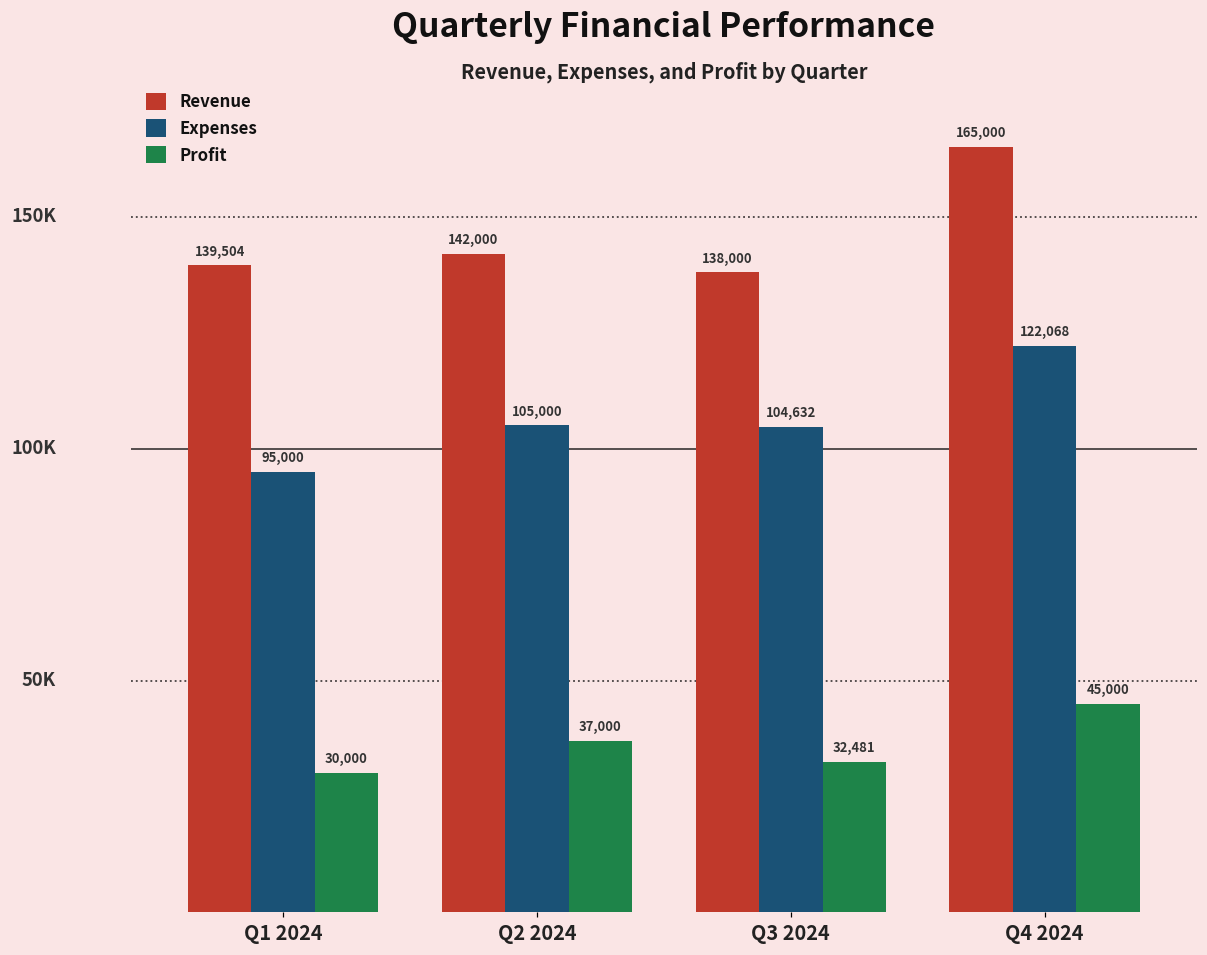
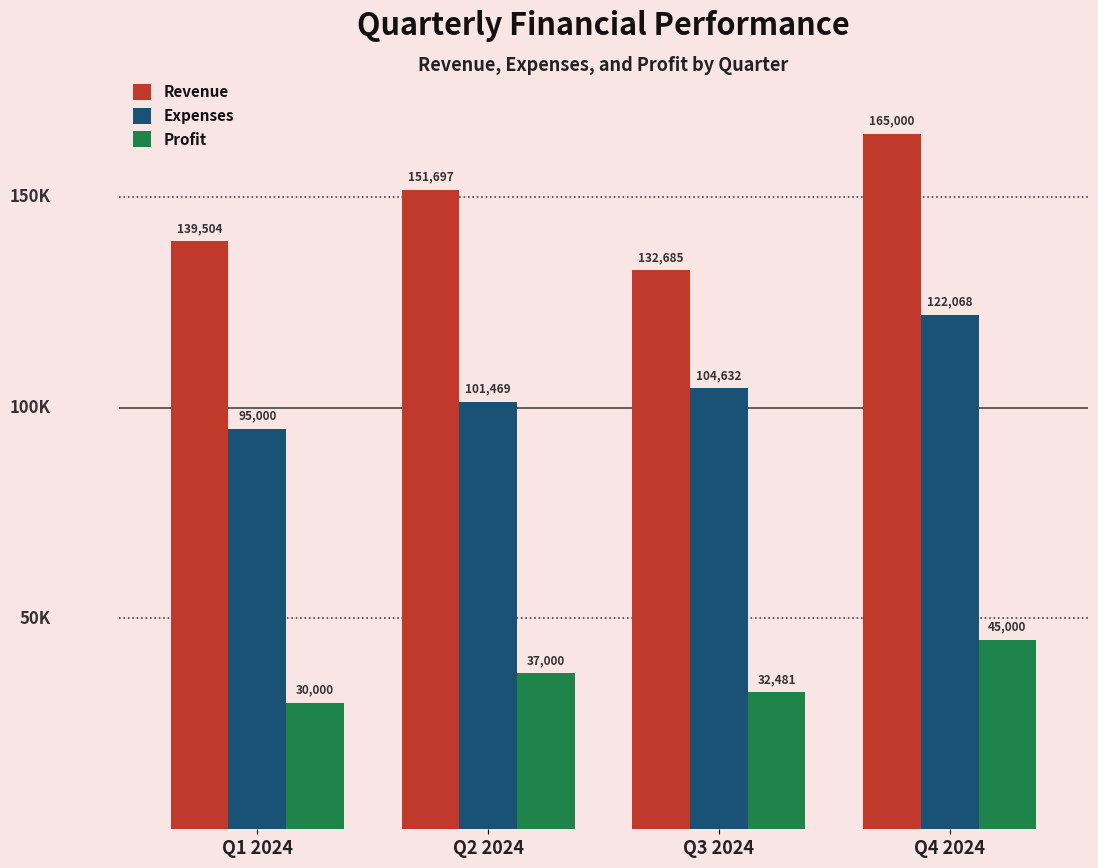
  {
    "Revenue": {
      "Q1 2024": "139,504",
-     "Q2 2024": "142,000",
-     "Q3 2024": "138,000",
+     "Q2 2024": "151,697",
+     "Q3 2024": "132,685",
      "Q4 2024": "165,000"
    },
    "Expenses": {
      "Q1 2024": "95,000",
-     "Q2 2024": "105,000",
+     "Q2 2024": "101,469",
      "Q3 2024": "104,632",
      "Q4 2024": "122,068"
    },
    "Profit": {
      "Q1 2024": "30,000",
      "Q2 2024": "37,000",
      "Q3 2024": "32,481",
      "Q4 2024": "45,000"
    }
  }
